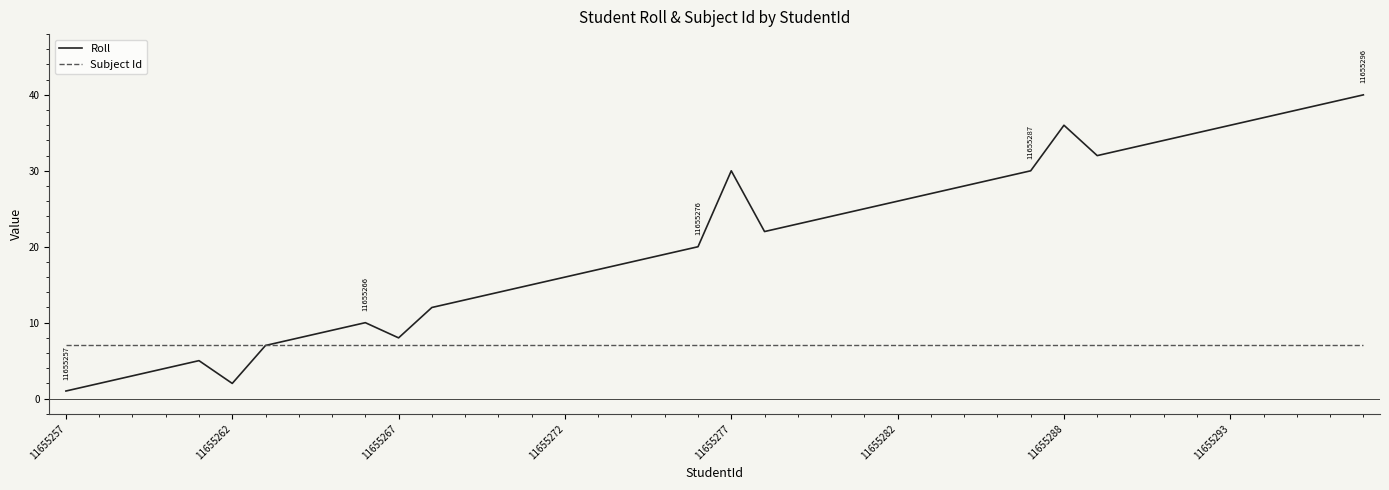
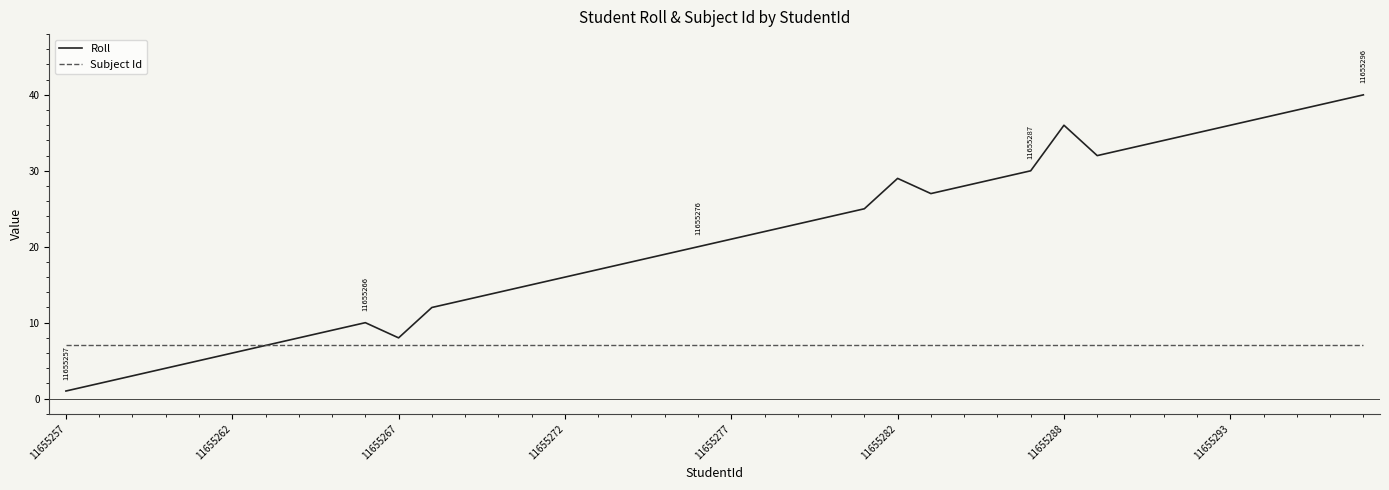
  {
    "Roll": {
      "11655257": 1,
-     "11655262": 2,
+     "11655262": 6,
      "11655267": 8,
      "11655272": 16,
-     "11655277": 30,
-     "11655282": 26,
+     "11655277": 21,
+     "11655282": 29,
      "11655288": 36,
      "11655293": 36
    },
    "Subject Id": {
      "11655262": 7,
      "11655267": 7,
      "11655272": 7,
      "11655277": 7,
      "11655282": 7,
      "11655288": 7,
      "11655293": 7
    }
  }
